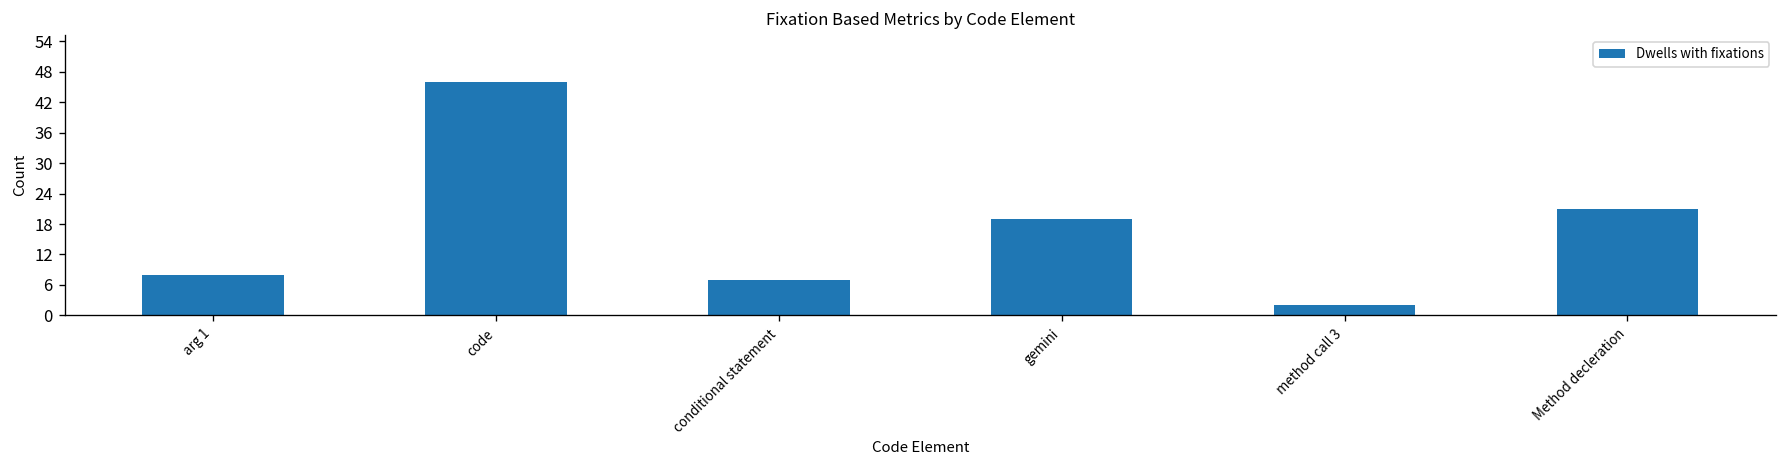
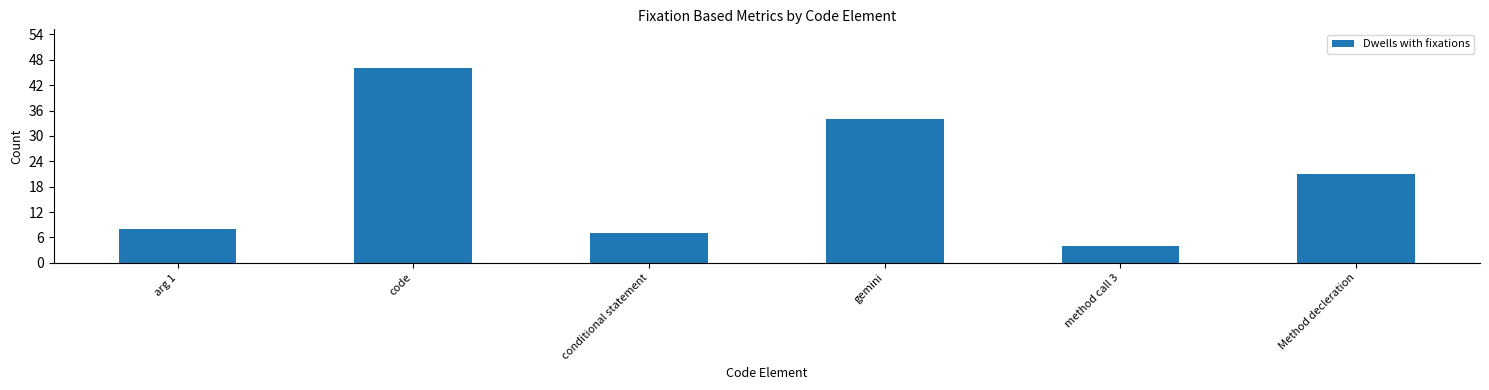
  {
    "arg 1": 8,
    "code": 46,
    "conditional statement": 7,
-   "gemini": 19,
-   "method call 3": 2,
+   "gemini": 34,
+   "method call 3": 4,
    "Method decleration": 21
  }
